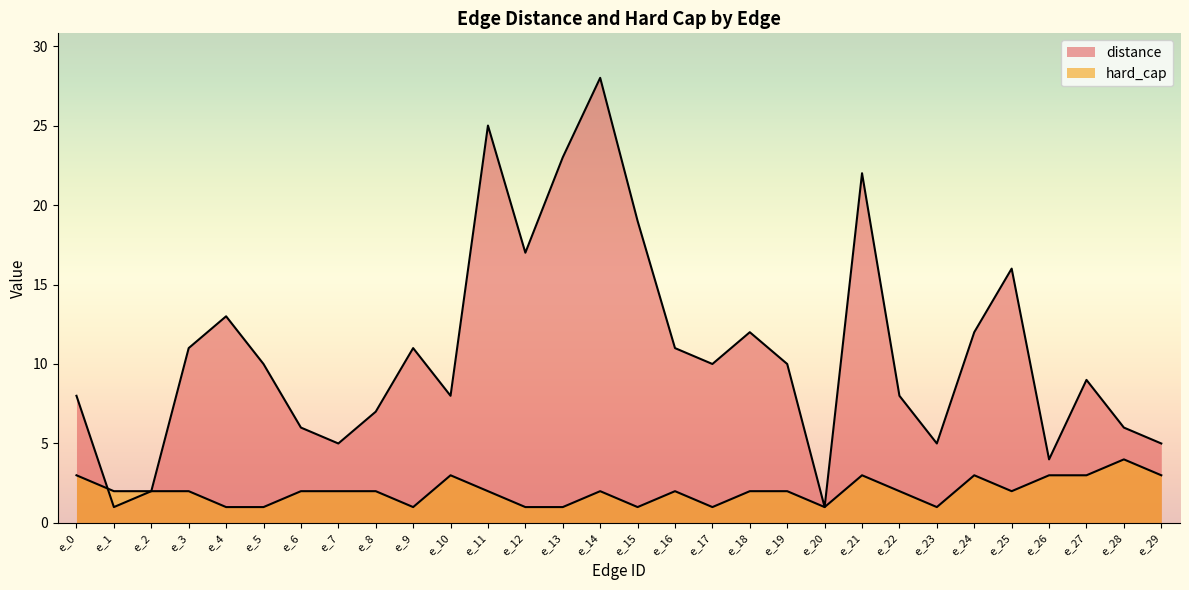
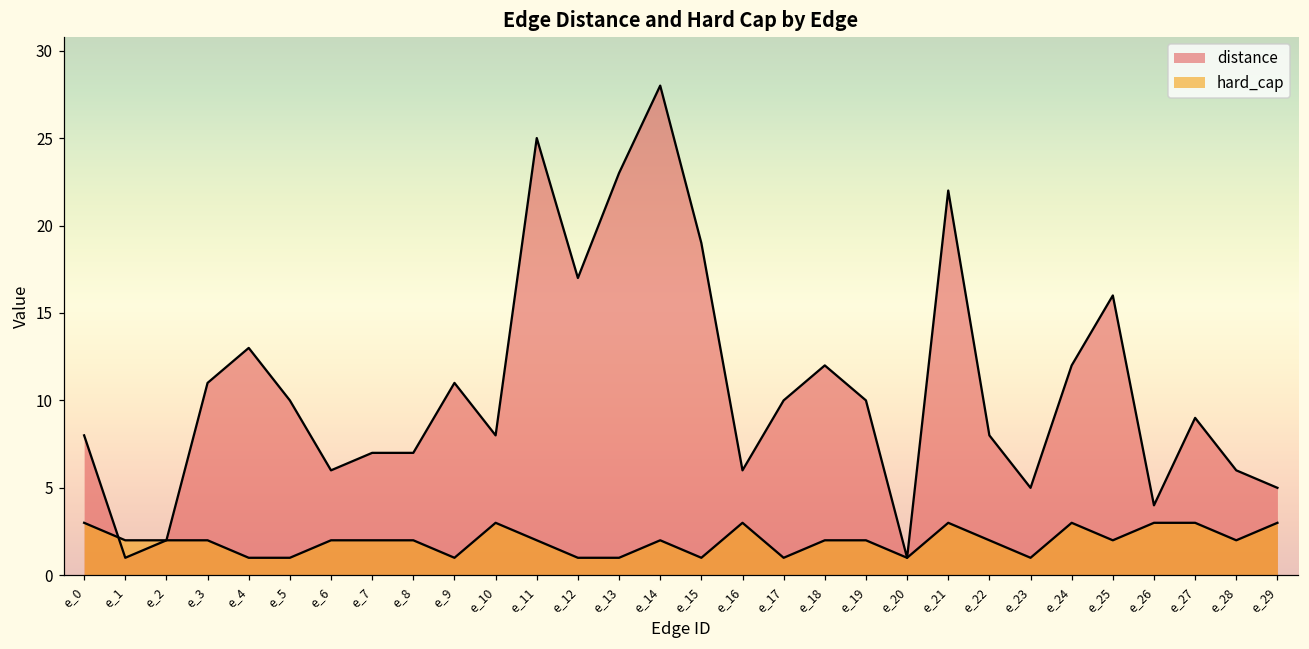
  {
    "distance": {
      "e_0": 8,
      "e_1": 1,
      "e_3": 11,
      "e_4": 13,
      "e_5": 10,
      "e_6": 6,
-     "e_7": 5,
+     "e_7": 7,
      "e_8": 7,
      "e_9": 11,
      "e_10": 8,
      "e_11": 25,
      "e_12": 17,
      "e_13": 23,
      "e_14": 28,
      "e_15": 19,
-     "e_16": 11,
+     "e_16": 6,
      "e_17": 10,
      "e_18": 12,
      "e_19": 10,
      "e_21": 22,
      "e_22": 8,
      "e_23": 5,
      "e_24": 12,
      "e_25": 16,
      "e_26": 4,
      "e_27": 9,
      "e_28": 6,
      "e_29": 5
    },
    "hard_cap": {
      "e_0": 3,
      "e_1": 2,
      "e_3": 2,
      "e_4": 1,
      "e_5": 1,
      "e_6": 2,
      "e_7": 2,
      "e_8": 2,
      "e_9": 1,
      "e_10": 3,
      "e_11": 2,
      "e_12": 1,
      "e_13": 1,
      "e_14": 2,
      "e_15": 1,
-     "e_16": 2,
+     "e_16": 3,
      "e_17": 1,
      "e_18": 2,
      "e_19": 2,
      "e_21": 3,
      "e_22": 2,
      "e_23": 1,
      "e_24": 3,
      "e_25": 2,
      "e_26": 3,
      "e_27": 3,
-     "e_28": 4,
+     "e_28": 2,
      "e_29": 3
    }
  }
